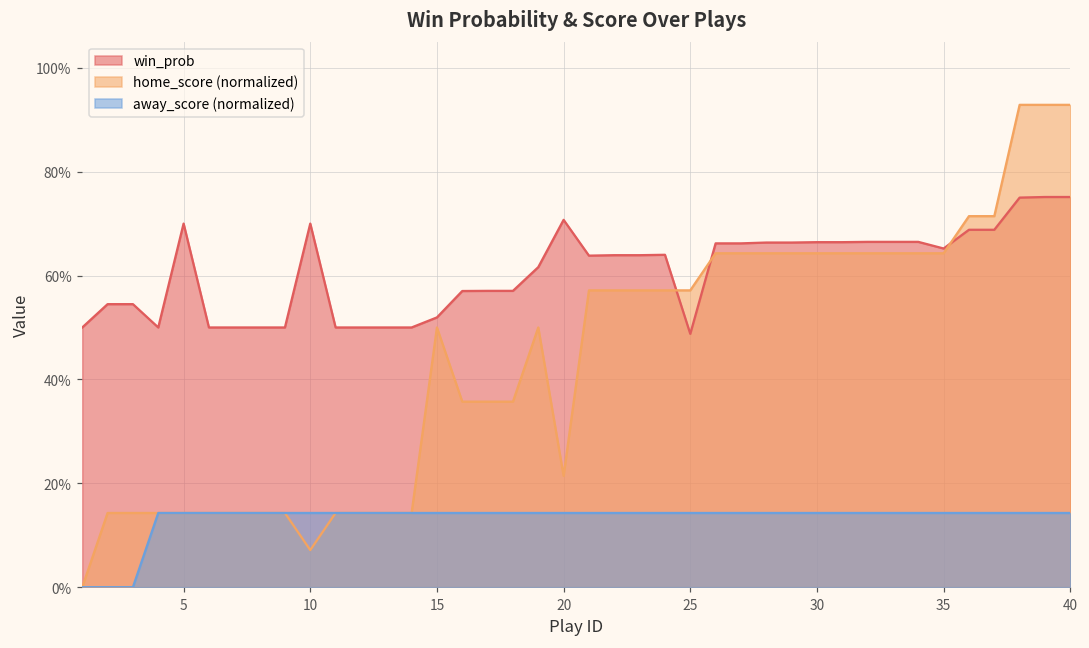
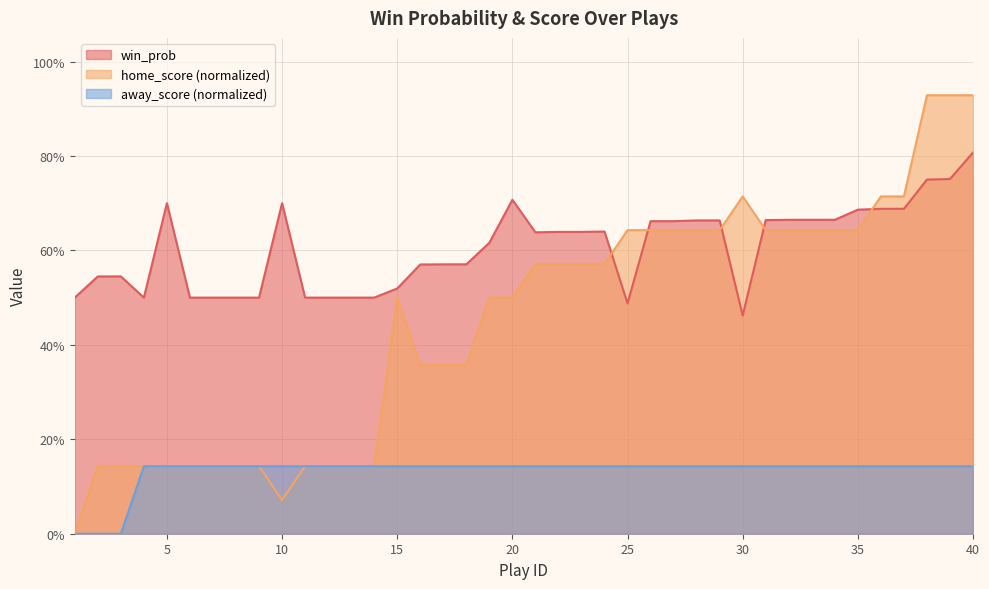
  {
    "win_prob": {
      "5": "70%",
      "10": "70%",
      "15": "52%",
      "20": "71%",
      "25": "49%",
-     "30": "66%",
-     "35": "65%",
-     "40": "75%"
+     "30": "46%",
+     "35": "69%",
+     "40": "81%"
    },
    "home_score (normalized)": {
      "10": "7%",
      "15": "50%",
-     "20": "21%",
-     "25": "57%",
-     "30": "64%",
+     "20": "50%",
+     "25": "64%",
+     "30": "71%",
      "35": "64%",
      "40": "93%"
    },
    "away_score (normalized)": {
      "10": "14%",
      "15": "14%",
      "20": "14%",
      "25": "14%",
      "30": "14%",
      "35": "14%",
      "40": "14%"
    }
  }
